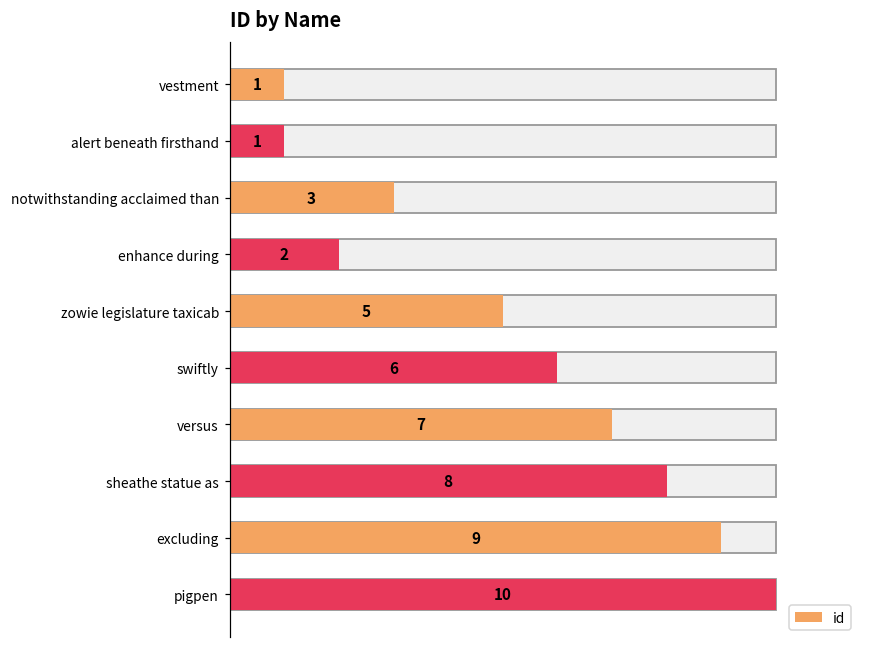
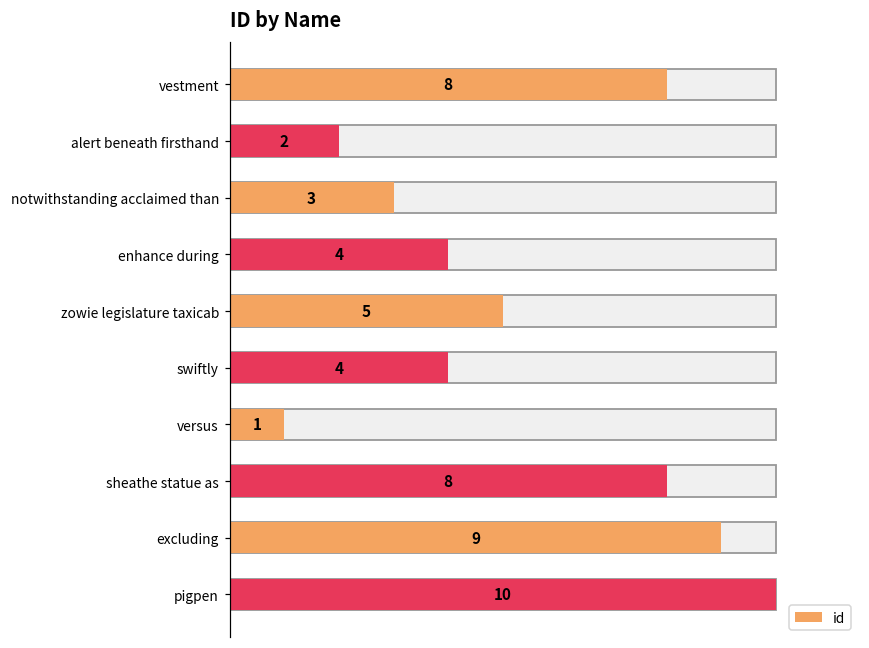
  {
    "id": {
-     "vestment": 1,
-     "alert beneath firsthand": 1,
-     "enhance during": 2,
-     "swiftly": 6,
-     "versus": 7,
+     "vestment": 8,
+     "alert beneath firsthand": 2,
+     "enhance during": 4,
+     "swiftly": 4,
+     "versus": 1,
      "pigpen": 10
    }
  }
